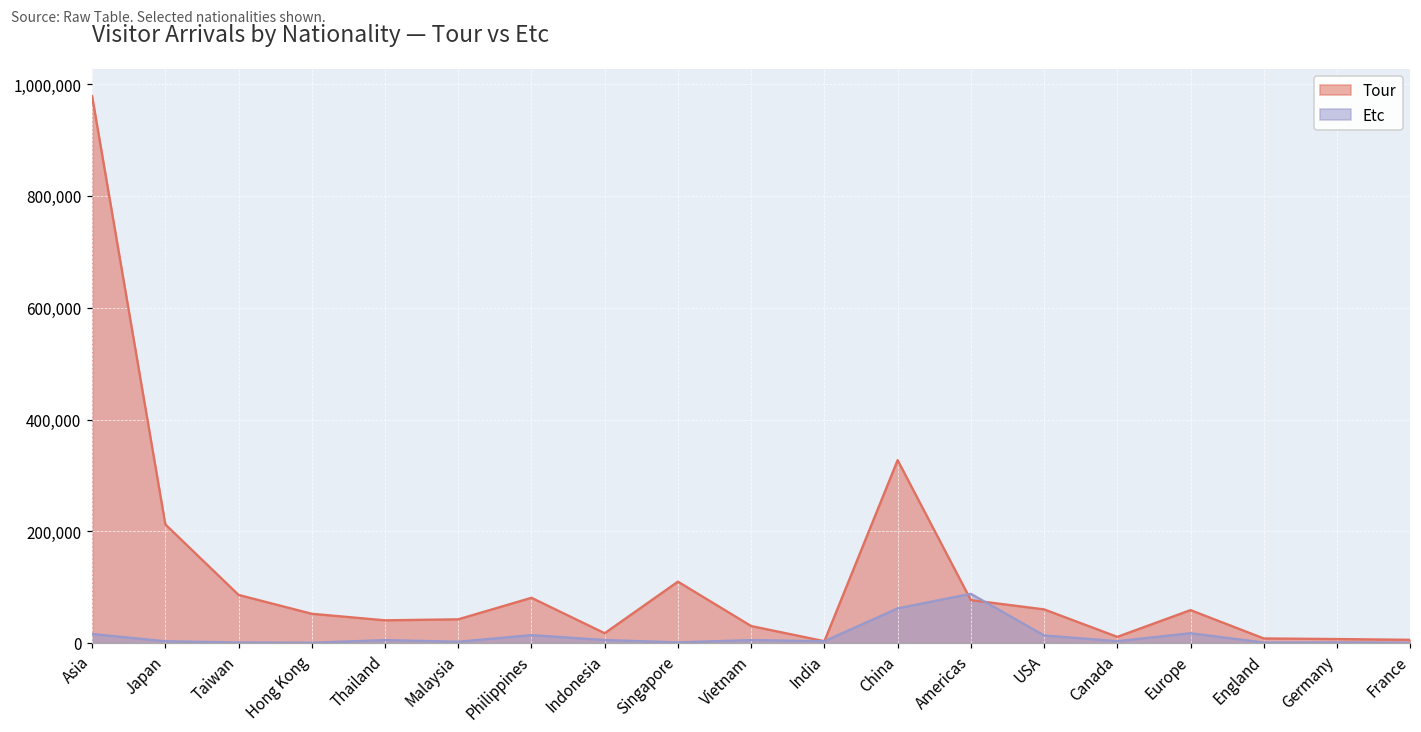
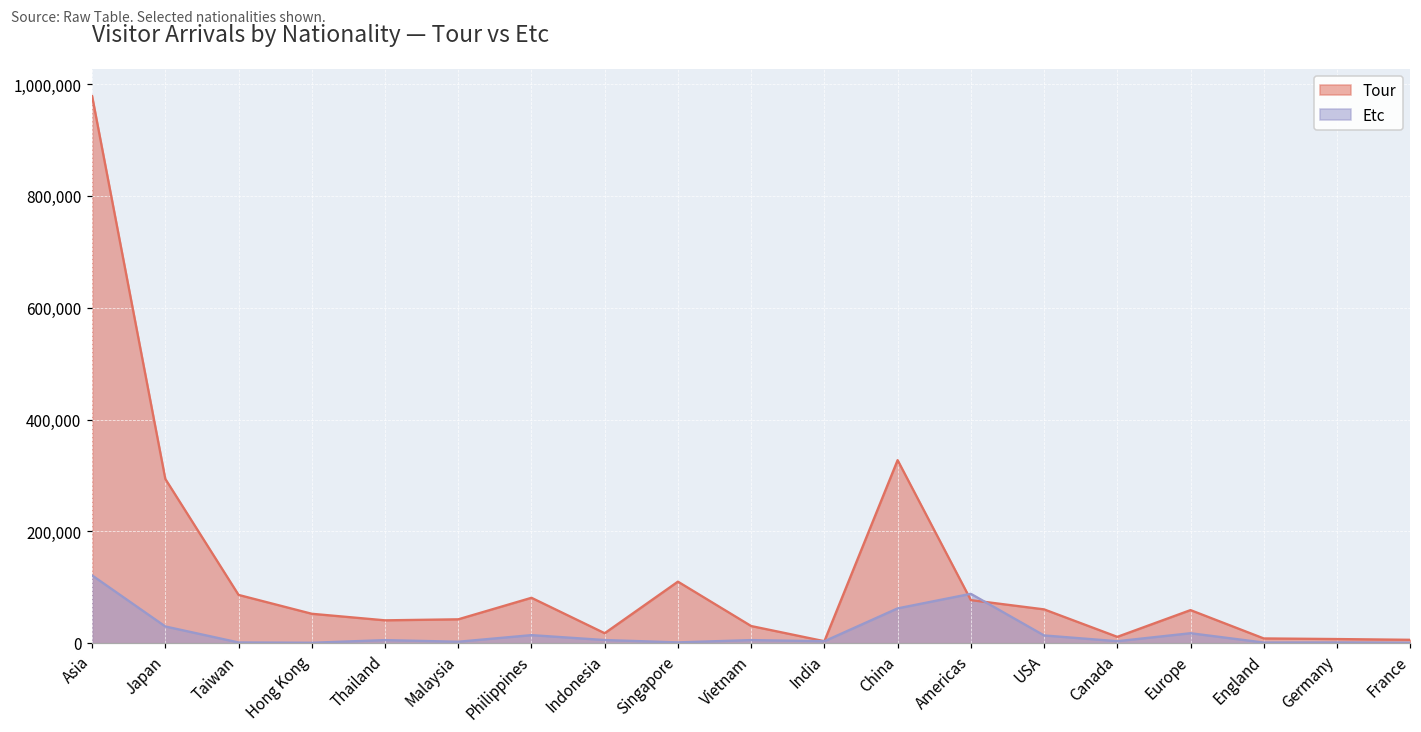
  {
    "Tour": {
      "Asia": "980,000",
-     "Japan": "210,000",
+     "Japan": "290,000",
      "Taiwan": "90,000",
      "Hong Kong": "50,000",
      "Thailand": "40,000",
      "Malaysia": "40,000",
      "Philippines": "80,000",
      "Indonesia": "20,000",
      "Singapore": "110,000",
      "Vietnam": "30,000",
      "China": "330,000",
      "Americas": "80,000",
      "USA": "60,000",
      "Canada": "10,000",
      "Europe": "60,000",
      "England": "10,000",
      "Germany": "10,000",
      "France": "10,000"
    },
    "Etc": {
-     "Asia": "20,000",
-     "Japan": "0",
+     "Asia": "120,000",
+     "Japan": "30,000",
      "Taiwan": "0",
      "Hong Kong": "0",
      "Thailand": "10,000",
      "Malaysia": "0",
      "Philippines": "10,000",
      "Indonesia": "10,000",
      "Singapore": "0",
      "Vietnam": "10,000",
      "China": "60,000",
      "Americas": "90,000",
      "USA": "10,000",
      "Canada": "0",
      "Europe": "20,000",
      "England": "0",
      "Germany": "0",
      "France": "0"
    }
  }
